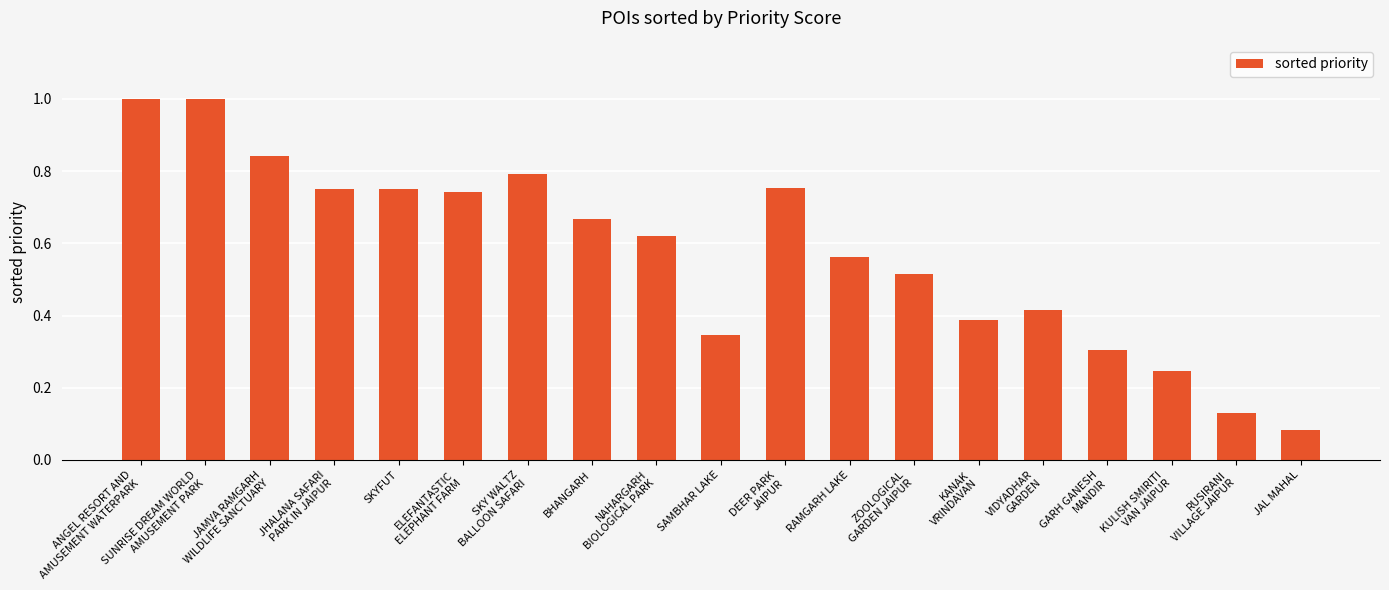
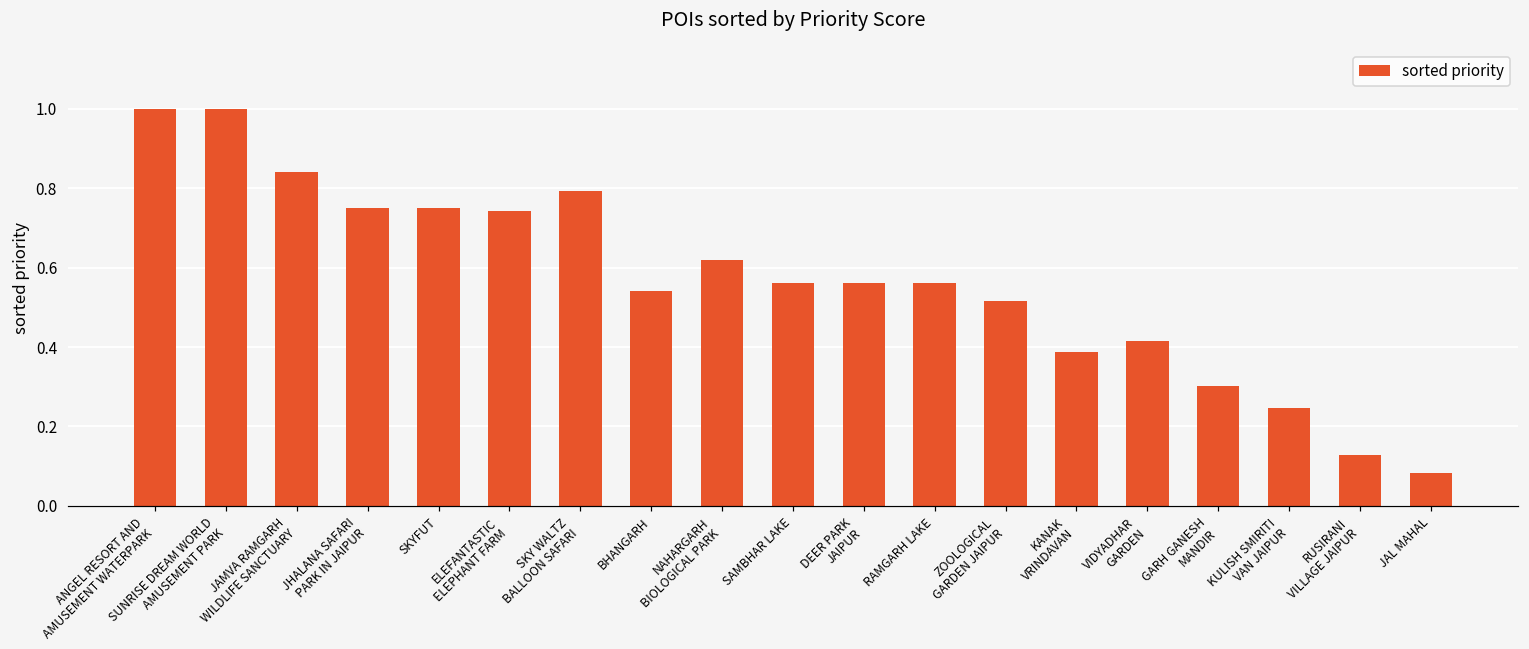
  {
    "ANGEL RESORT AND AMUSEMENT WATERPARK": 1.00,
    "SUNRISE DREAM WORLD AMUSEMENT PARK": 1.00,
    "JAMVA RAMGARH WILDLIFE SANCTUARY": 0.84,
    "JHALANA SAFARI PARK IN JAIPUR": 0.75,
    "SKYFUT": 0.75,
    "ELEFANTASTIC ELEPHANT FARM": 0.74,
    "SKY WALTZ BALLOON SAFARI": 0.79,
-   "BHANGARH": 0.67,
+   "BHANGARH": 0.54,
    "NAHARGARH BIOLOGICAL PARK": 0.62,
-   "SAMBHAR LAKE": 0.34,
-   "DEER PARK JAIPUR": 0.75,
+   "SAMBHAR LAKE": 0.56,
+   "DEER PARK JAIPUR": 0.56,
    "RAMGARH LAKE": 0.56,
    "ZOOLOGICAL GARDEN JAIPUR": 0.52,
    "KANAK VRINDAVAN": 0.39,
    "VIDYADHAR GARDEN": 0.42,
    "GARH GANESH MANDIR": 0.30,
    "KULISH SMIRITI VAN JAIPUR": 0.25,
    "RUSIRANI VILLAGE JAIPUR": 0.13,
    "JAL MAHAL": 0.08
  }
